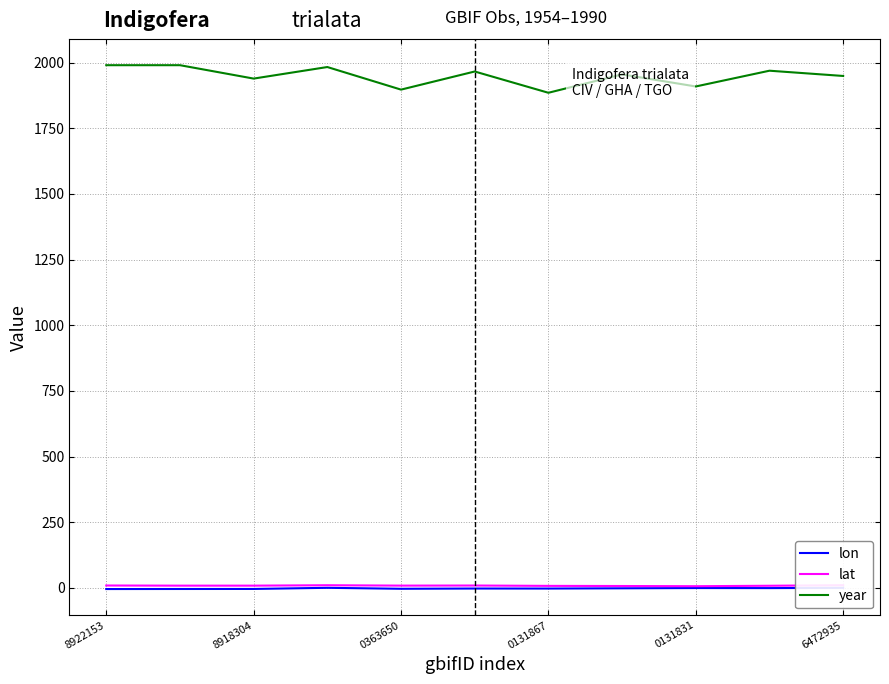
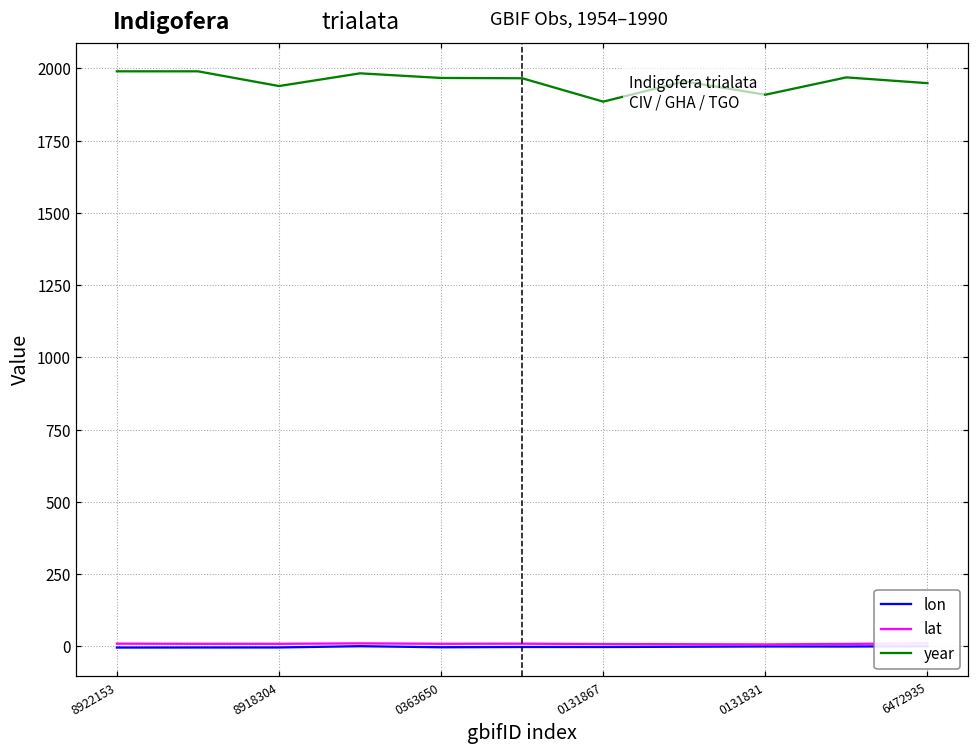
  {
    "lon": {
      "8922153": 0,
      "8918304": 0,
      "0363650": 0,
      "0131867": 0
    },
    "lat": {
      "8922153": 10,
      "8918304": 10,
      "0363650": 10,
      "0131867": 10
    },
    "year": {
      "8922153": 1990,
      "8918304": 1940,
-     "0363650": 1900,
+     "0363650": 1970,
      "0131867": 1890,
      "0131831": 1910,
      "6472935": 1950
    }
  }
